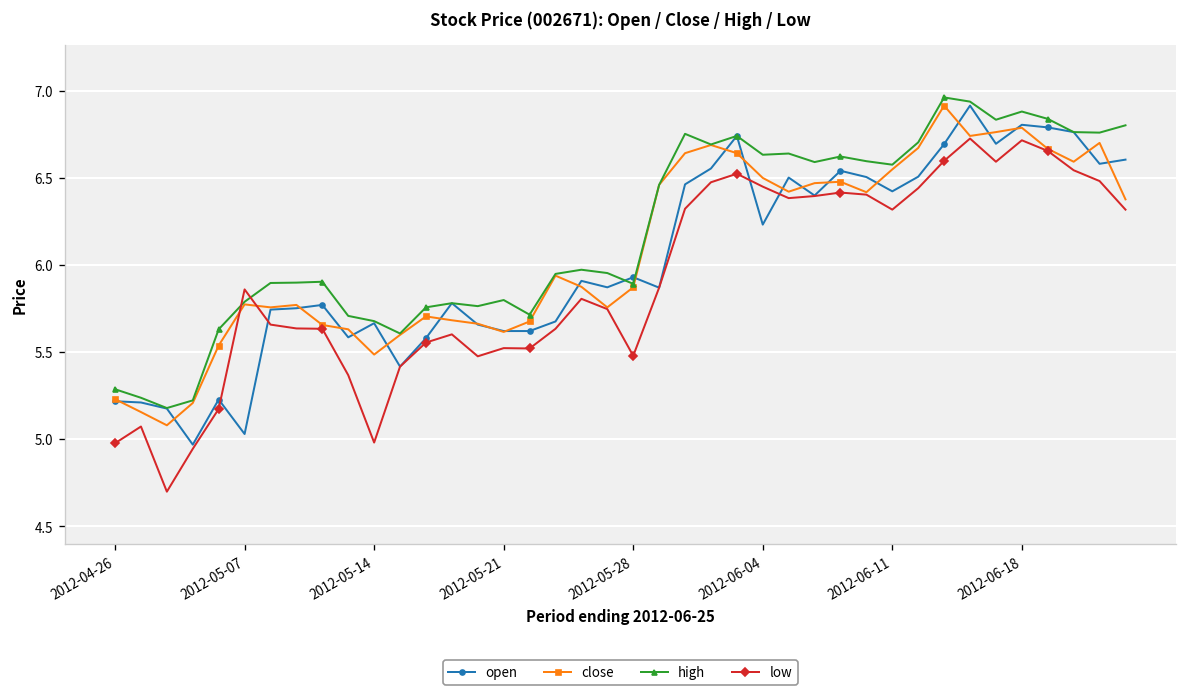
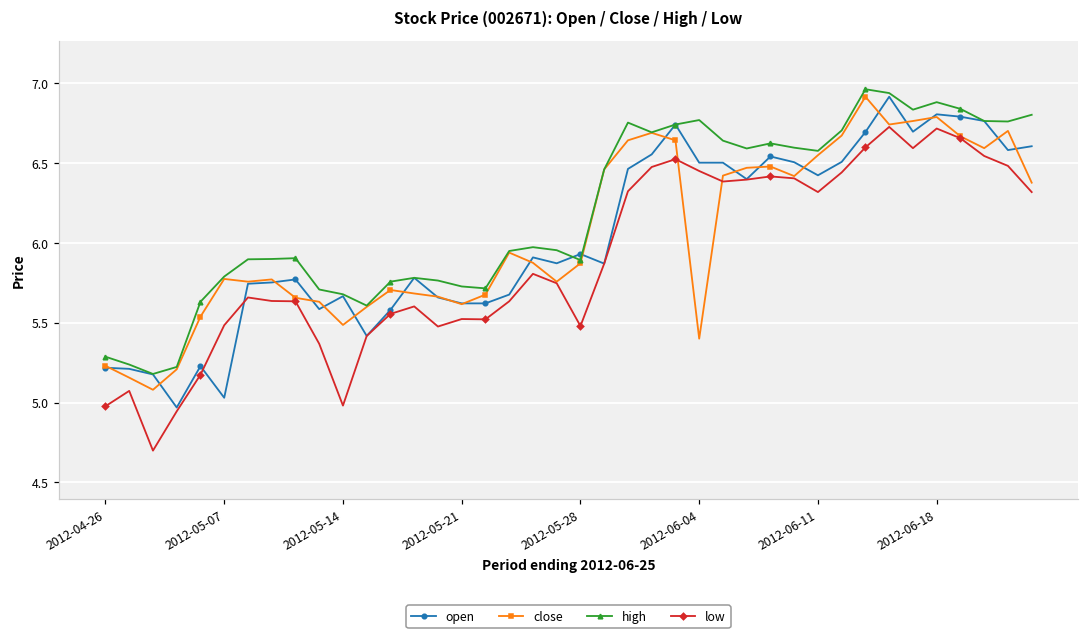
  {
    "open": {
      "2012-05-07": 5.03,
      "2012-05-28": 5.93,
-     "2012-06-04": 6.23,
+     "2012-06-04": 6.50,
      "2012-06-11": 6.42
    },
    "close": {
      "2012-05-14": 5.5,
      "2012-05-28": 5.87,
-     "2012-06-04": 6.5,
+     "2012-06-04": 5.4,
      "2012-06-11": 6.55
    },
    "high": {
      "2012-04-26": 5.29,
-     "2012-05-21": 5.80,
+     "2012-05-21": 5.73,
      "2012-05-28": 5.89,
-     "2012-06-04": 6.63,
+     "2012-06-04": 6.77,
      "2012-06-11": 6.58,
      "2012-06-18": 6.88
    },
    "low": {
      "2012-04-26": 4.98,
-     "2012-05-07": 5.86,
+     "2012-05-07": 5.48,
      "2012-05-14": 4.98,
      "2012-05-21": 5.52,
      "2012-05-28": 5.48,
      "2012-06-04": 6.45,
      "2012-06-11": 6.32,
      "2012-06-18": 6.72
    }
  }
